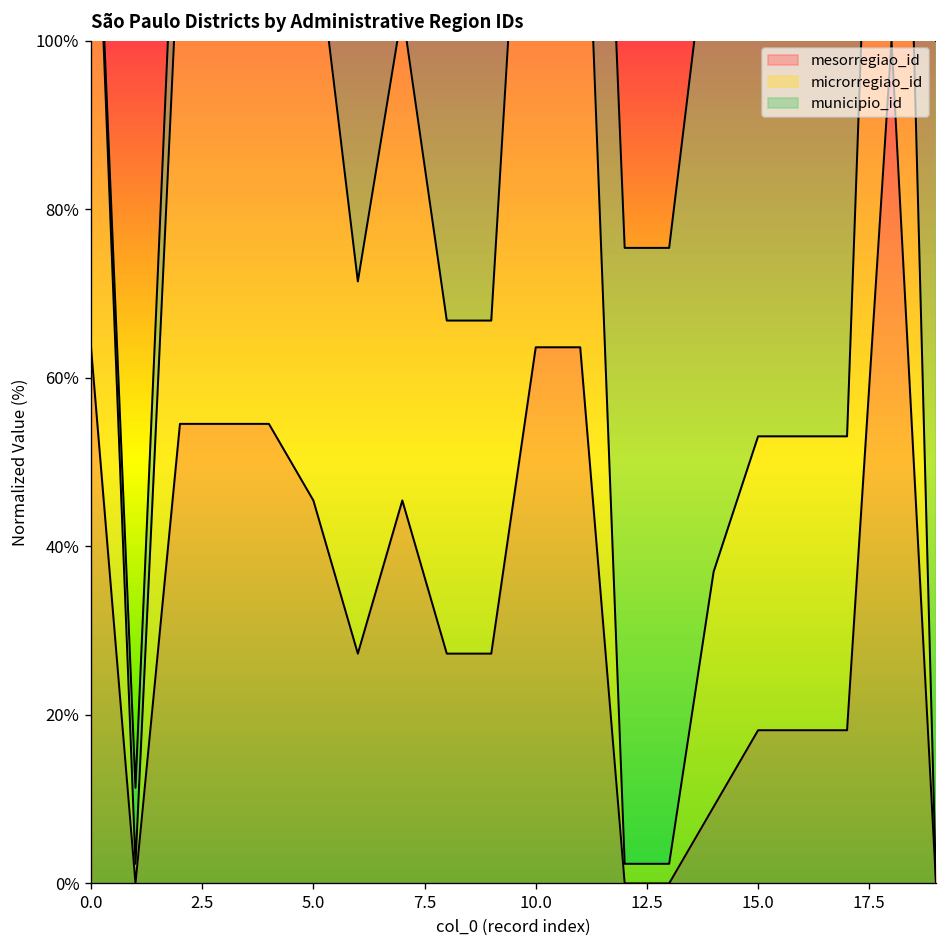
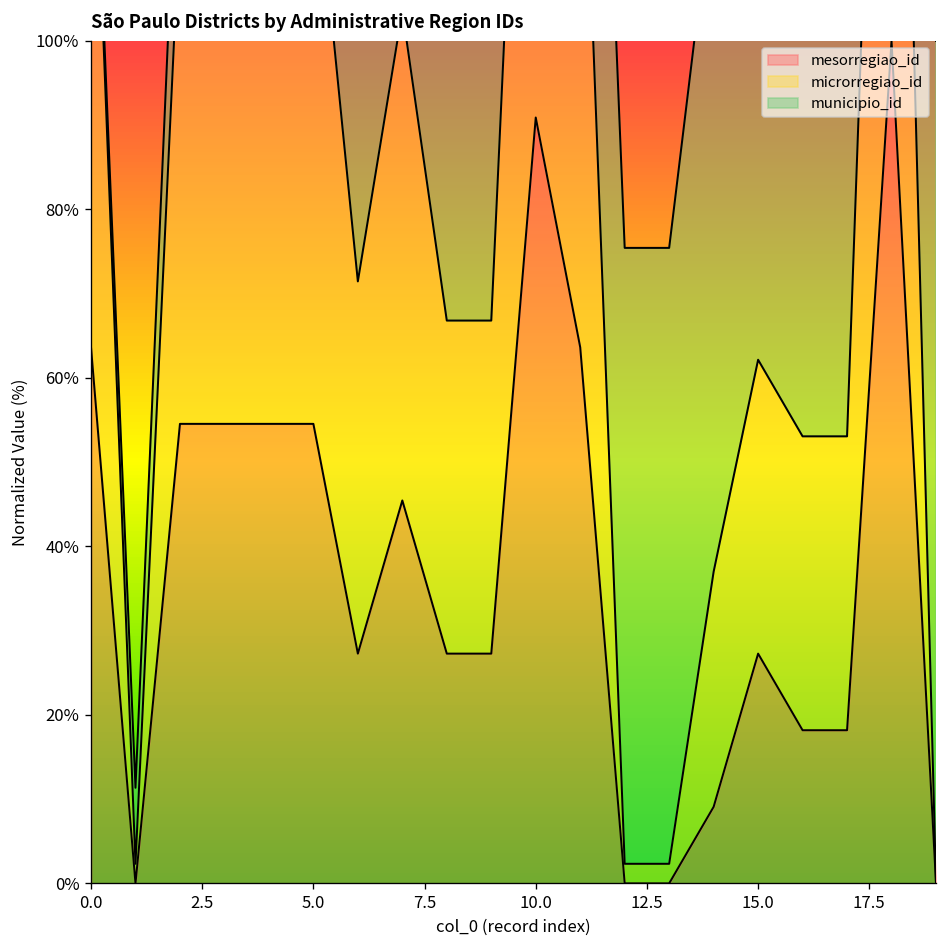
  {
    "mesorregiao_id": {
      "0.0": "64%",
-     "5.0": "45%",
-     "10.0": "64%",
-     "15.0": "18%"
+     "5.0": "55%",
+     "10.0": "91%",
+     "15.0": "27%"
    },
    "microrregiao_id": {
      "15.0": "35%"
    }
  }
